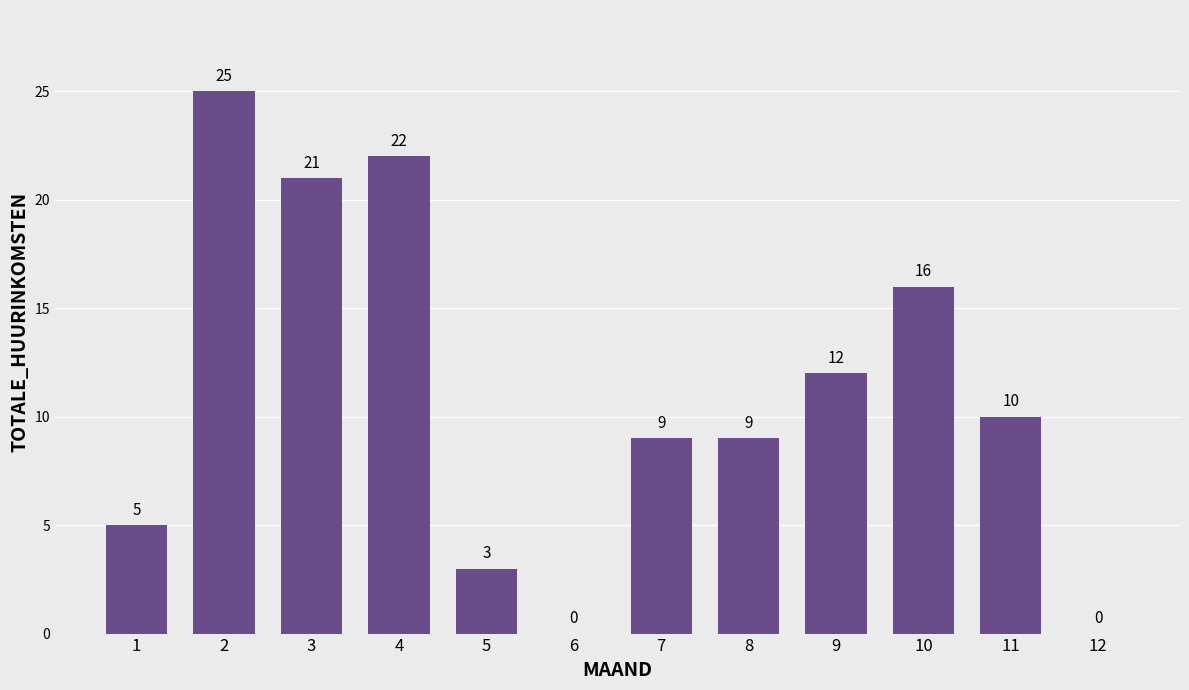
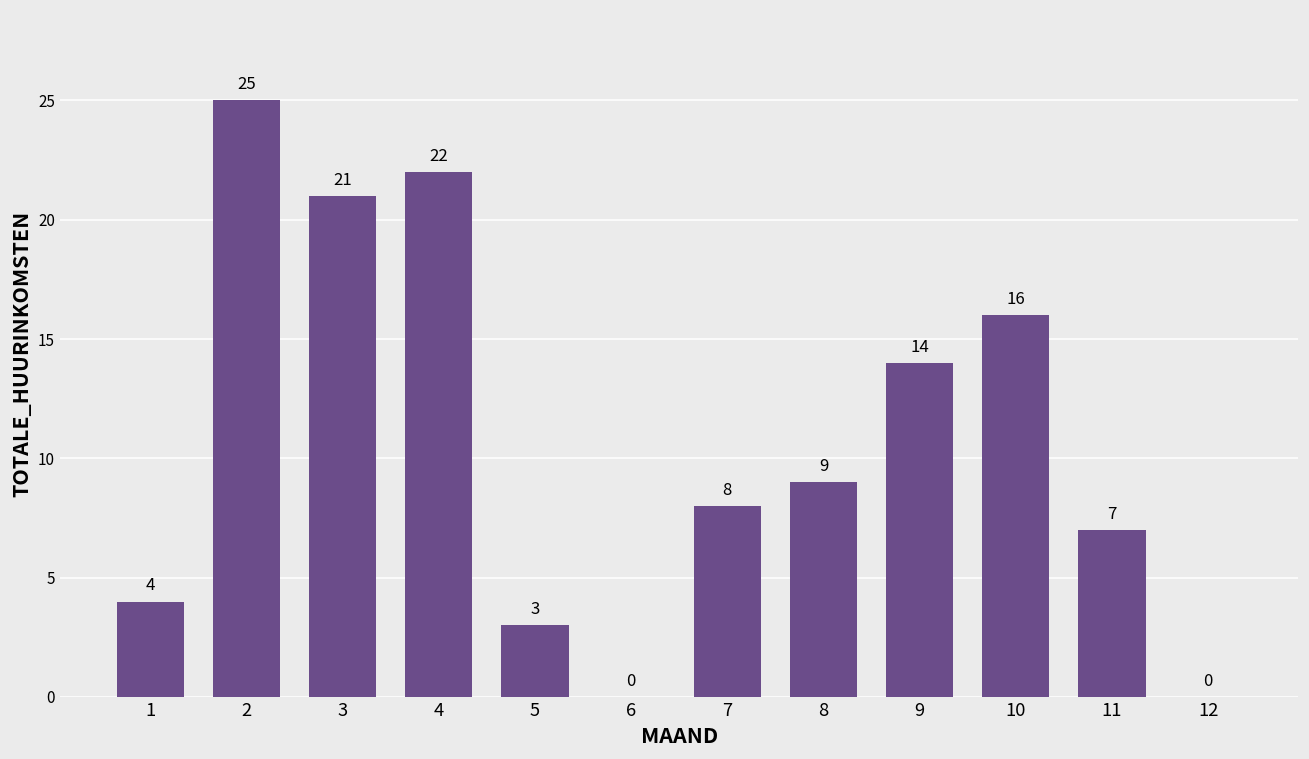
  {
-   "1": 5,
+   "1": 4,
    "2": 25,
    "3": 21,
    "4": 22,
    "5": 3,
    "6": 0,
-   "7": 9,
+   "7": 8,
    "8": 9,
-   "9": 12,
+   "9": 14,
    "10": 16,
-   "11": 10,
+   "11": 7,
    "12": 0
  }
